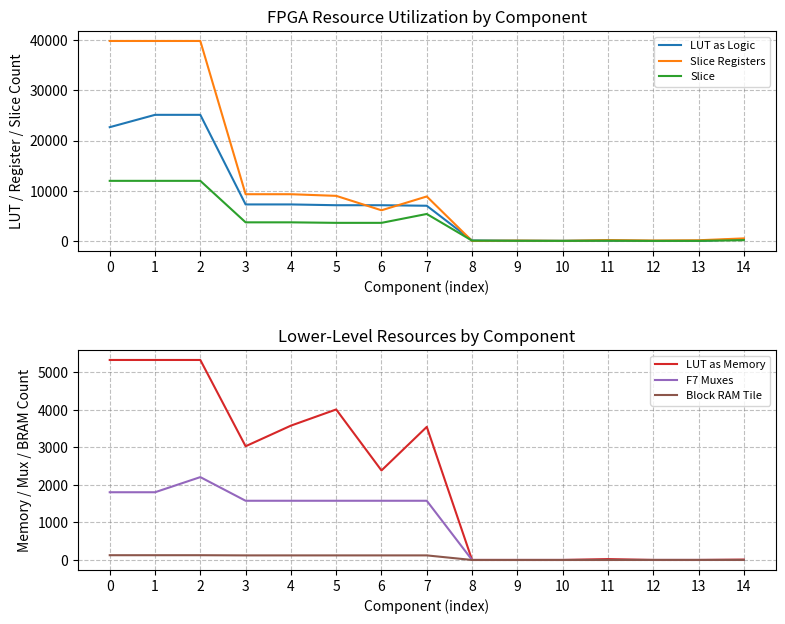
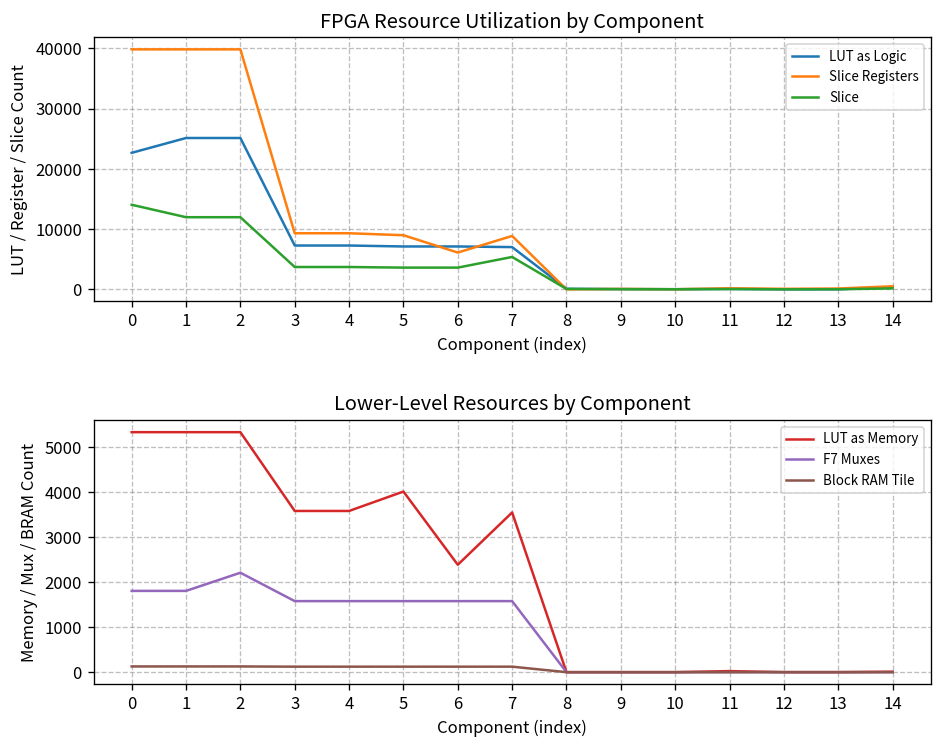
  {
    "FPGA Resource Utilization by Component": {
      "LUT as Logic": {
        "0": 23000,
        "1": 25000,
        "2": 25000,
        "3": 7000,
        "4": 7000,
        "5": 7000,
        "6": 7000,
        "7": 7000
      },
      "Slice Registers": {
        "0": 40000,
        "1": 40000,
        "2": 40000,
        "3": 9000,
        "4": 9000,
        "5": 9000,
        "6": 6000,
        "7": 9000
      },
      "Slice": {
-       "0": 12000,
+       "0": 14000,
        "1": 12000,
        "2": 12000,
        "3": 4000,
        "4": 4000,
        "5": 4000,
        "6": 4000,
        "7": 5000
      }
    },
    "Lower-Level Resources by Component": {
      "LUT as Memory": {
        "0": 5300,
        "1": 5300,
        "2": 5300,
-       "3": 3000,
+       "3": 3600,
        "4": 3600,
        "5": 4000,
        "6": 2400,
        "7": 3500
      },
      "F7 Muxes": {
        "0": 1800,
        "1": 1800,
        "2": 2200,
        "3": 1600,
        "4": 1600,
        "5": 1600,
        "6": 1600,
        "7": 1600
      },
      "Block RAM Tile": {
        "0": 100,
        "1": 100,
        "2": 100,
        "3": 100,
        "4": 100,
        "5": 100,
        "6": 100,
        "7": 100
      }
    }
  }
